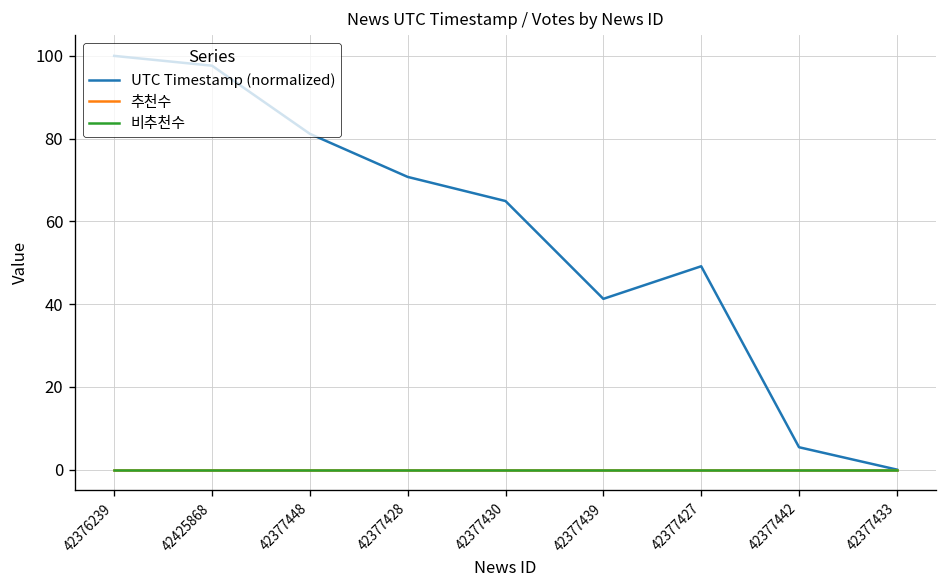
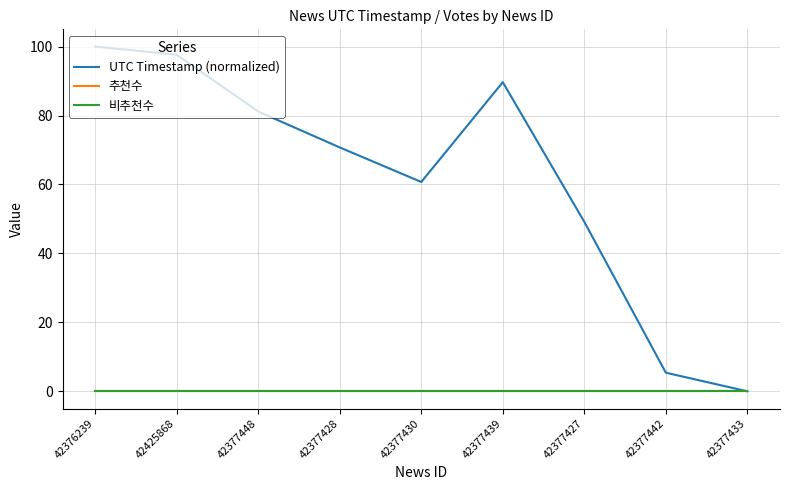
  {
    "UTC Timestamp (normalized)": {
      "42377428": 71,
-     "42377430": 65,
-     "42377439": 41,
+     "42377430": 61,
+     "42377439": 90,
      "42377427": 49,
      "42377442": 5
    },
    "비추천수": {
      "42376239": 0,
      "42425868": 0,
      "42377448": 0,
      "42377428": 0,
      "42377430": 0,
      "42377439": 0,
      "42377427": 0,
      "42377442": 0
    }
  }
